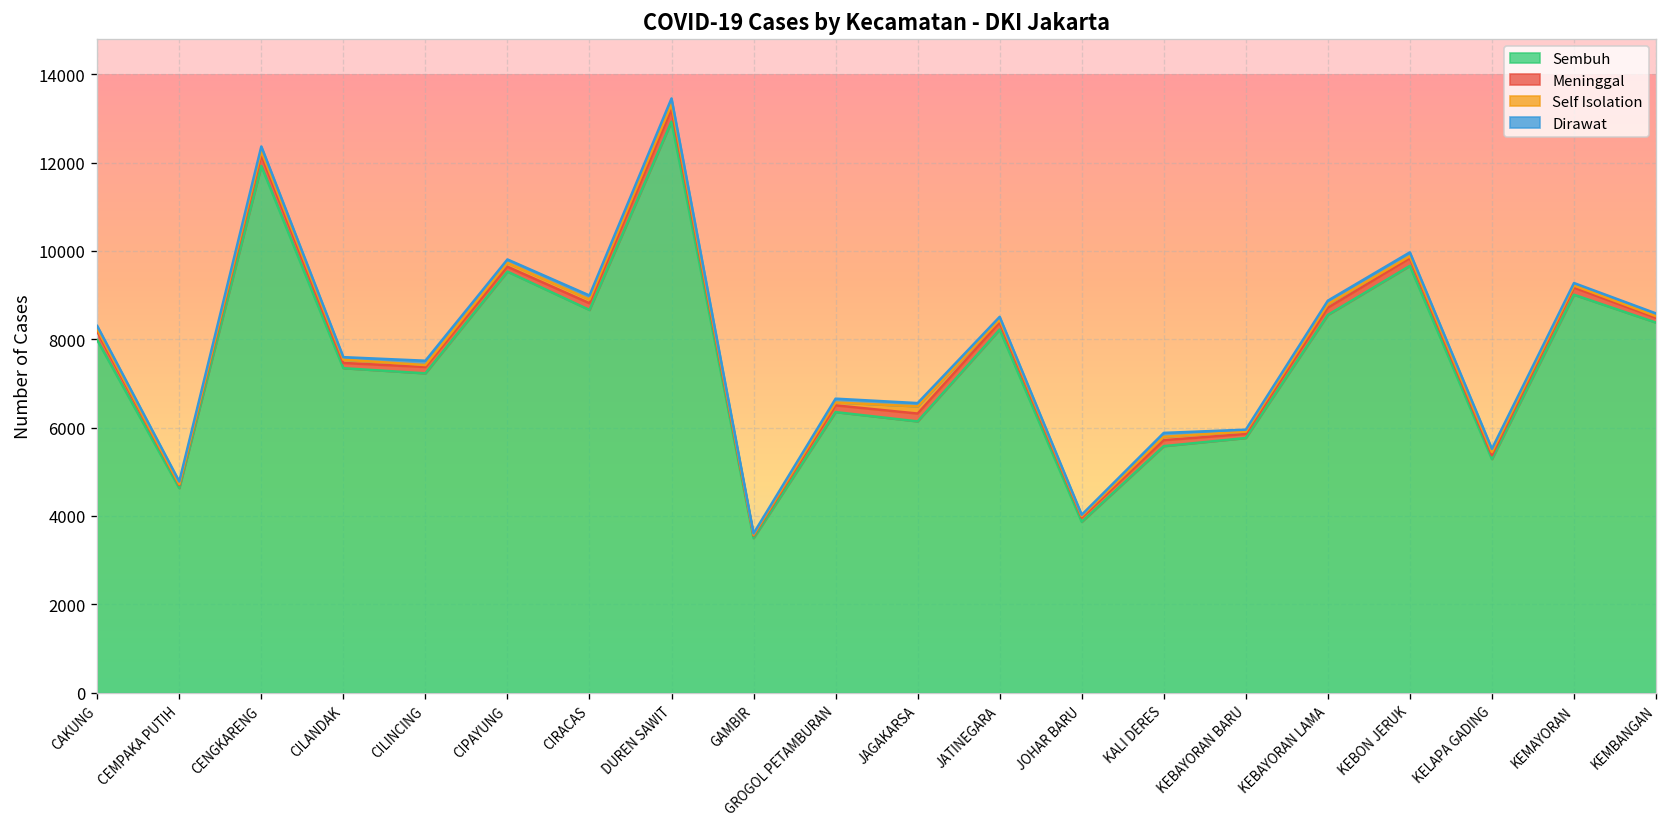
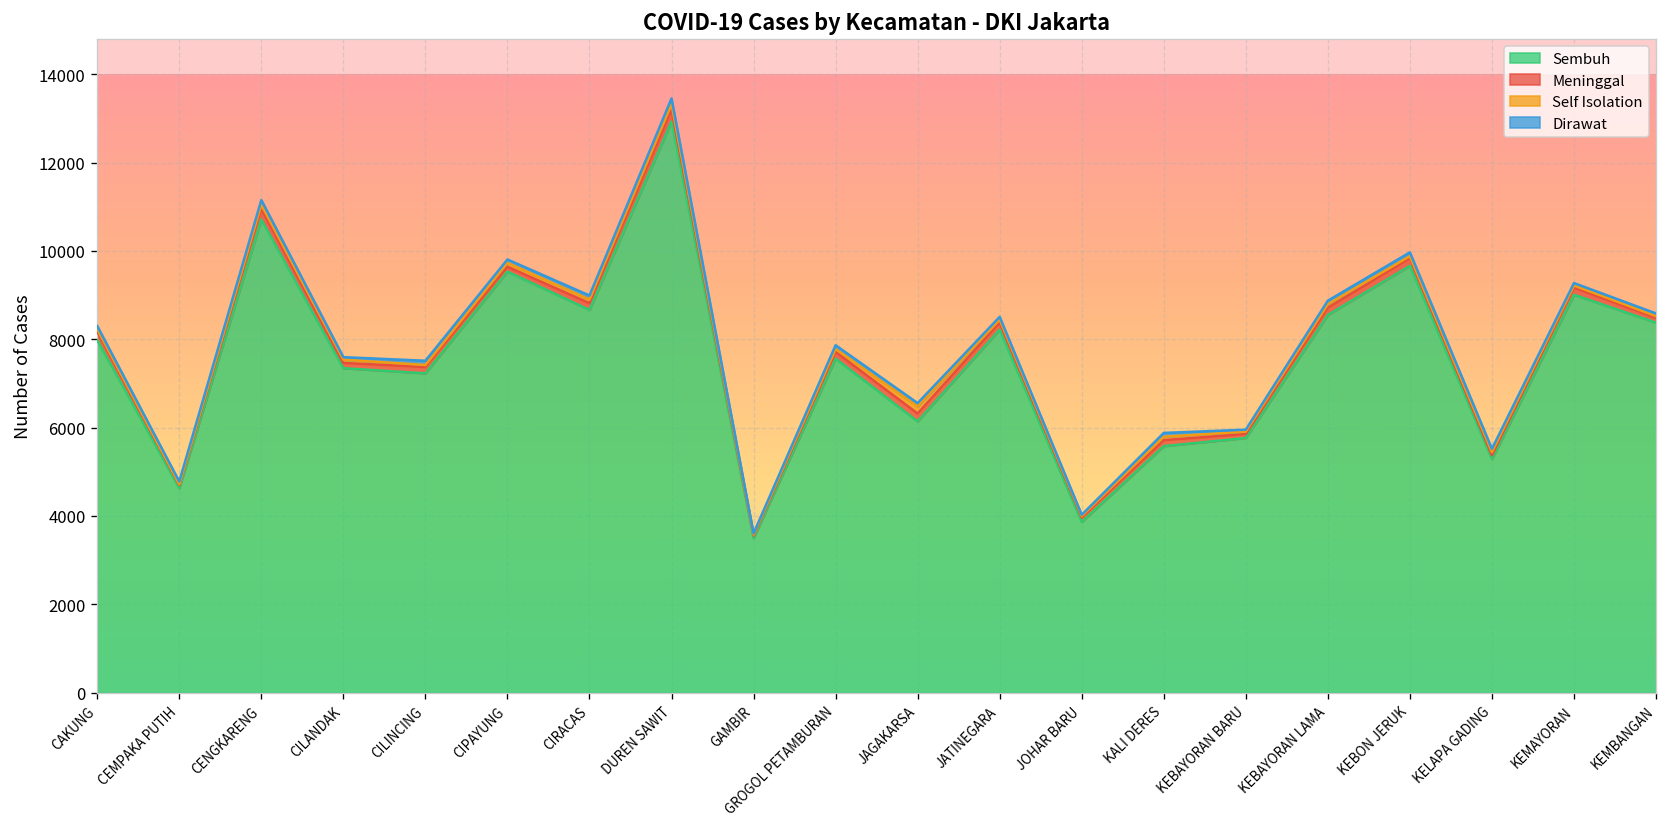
  {
    "Sembuh": {
      "CAKUNG": 8000,
      "CEMPAKA PUTIH": 4600,
-     "CENGKARENG": 11900,
+     "CENGKARENG": 10700,
      "CILANDAK": 7300,
      "CILINCING": 7200,
      "CIPAYUNG": 9500,
      "CIRACAS": 8700,
      "DUREN SAWIT": 12900,
-     "GROGOL PETAMBURAN": 6400,
+     "GROGOL PETAMBURAN": 7600,
      "JAGAKARSA": 6100,
      "JATINEGARA": 8200,
      "JOHAR BARU": 3900,
      "KALI DERES": 5600,
      "KEBAYORAN BARU": 5800,
      "KEBAYORAN LAMA": 8600,
      "KEBON JERUK": 9700,
      "KELAPA GADING": 5300,
      "KEMAYORAN": 9000,
      "KEMBANGAN": 8400
    },
    "Meninggal": {
      "CENGKARENG": 200,
      "CILANDAK": 100,
      "CIPAYUNG": 100,
      "CIRACAS": 200,
      "DUREN SAWIT": 300,
      "JAGAKARSA": 200,
      "KALI DERES": 100,
      "KEBAYORAN LAMA": 200,
      "KELAPA GADING": 100
    },
    "Self Isolation": {
      "CENGKARENG": 100,
      "CIPAYUNG": 100,
      "CIRACAS": 100,
      "DUREN SAWIT": 100,
      "JAGAKARSA": 200,
      "KALI DERES": 100,
      "KEBAYORAN LAMA": 100,
      "KELAPA GADING": 100
    },
    "Dirawat": {
      "CAKUNG": 100,
      "CENGKARENG": 100,
      "CILINCING": 100,
      "CIPAYUNG": 100,
      "CIRACAS": 100,
      "DUREN SAWIT": 100,
      "GROGOL PETAMBURAN": 100,
      "JAGAKARSA": 100,
      "KALI DERES": 100,
      "KEBAYORAN LAMA": 100,
      "KEBON JERUK": 100,
      "KELAPA GADING": 100
    }
  }
